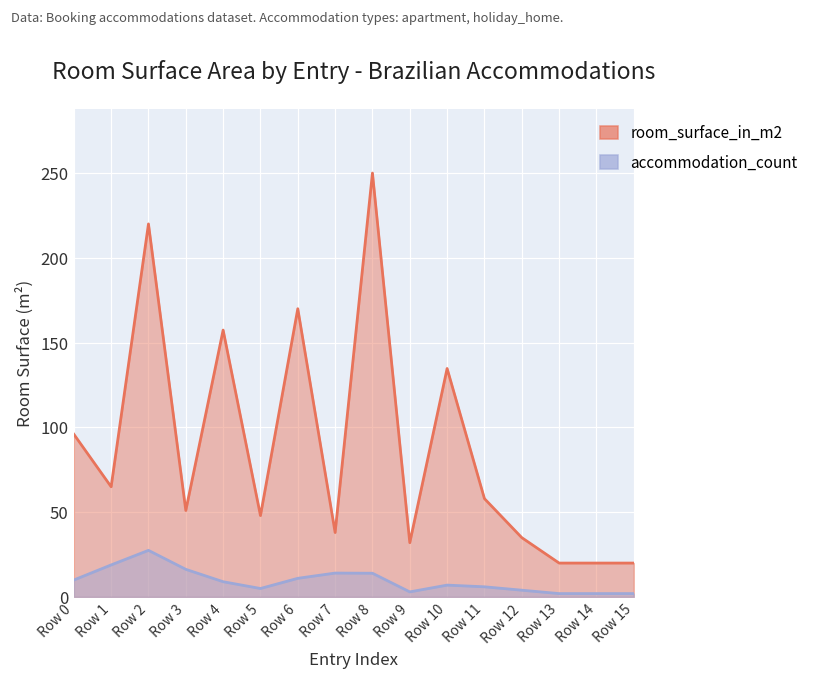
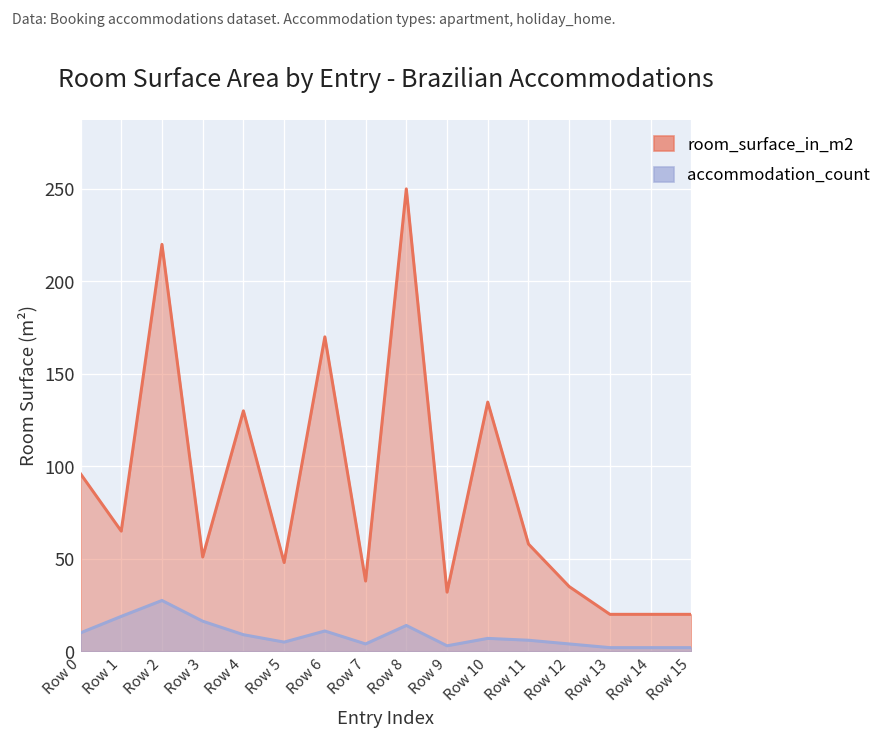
  {
    "room_surface_in_m2": {
      "Row 0": 96,
      "Row 1": 65,
      "Row 2": 220,
      "Row 3": 51,
-     "Row 4": 157,
+     "Row 4": 130,
      "Row 5": 48,
      "Row 6": 170,
      "Row 7": 38,
      "Row 8": 250,
      "Row 9": 32,
      "Row 10": 135,
      "Row 11": 58,
      "Row 12": 35,
      "Row 13": 20,
      "Row 14": 20,
      "Row 15": 20
    },
    "accommodation_count": {
      "Row 0": 10,
      "Row 1": 19,
      "Row 2": 28,
      "Row 3": 16,
      "Row 4": 9,
      "Row 5": 5,
      "Row 6": 11,
-     "Row 7": 14,
+     "Row 7": 4,
      "Row 8": 14,
      "Row 9": 3,
      "Row 10": 7,
      "Row 11": 6,
      "Row 12": 4,
      "Row 13": 2,
      "Row 14": 2,
      "Row 15": 2
    }
  }
